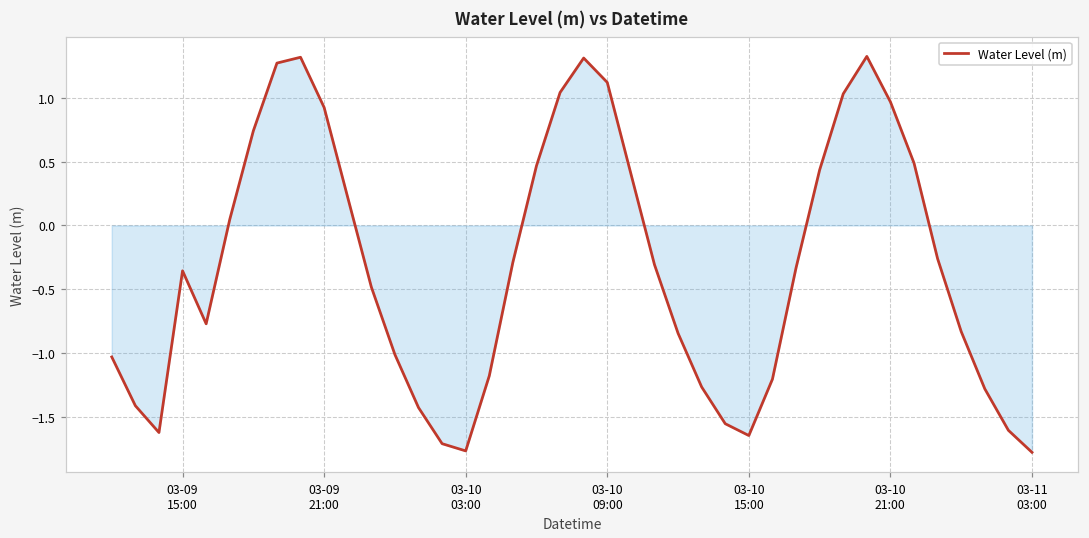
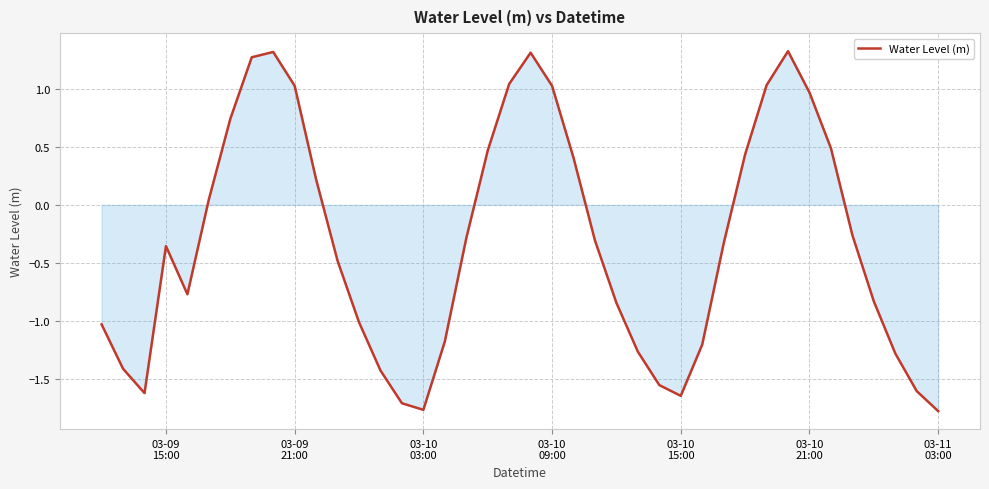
  {
    "Water Level (m)": {
      "03-09 15:00": -0.36,
-     "03-09 21:00": 0.92,
+     "03-09 21:00": 1.03,
      "03-10 03:00": -1.76,
-     "03-10 09:00": 1.12,
+     "03-10 09:00": 1.03,
      "03-10 15:00": -1.64,
      "03-11 03:00": -1.78
    }
  }
